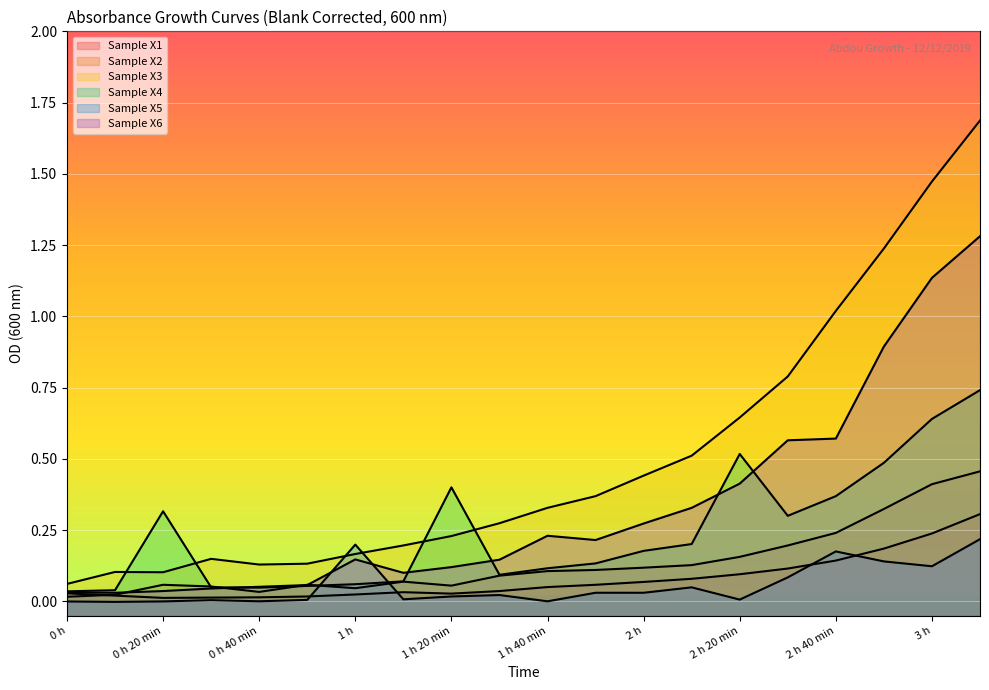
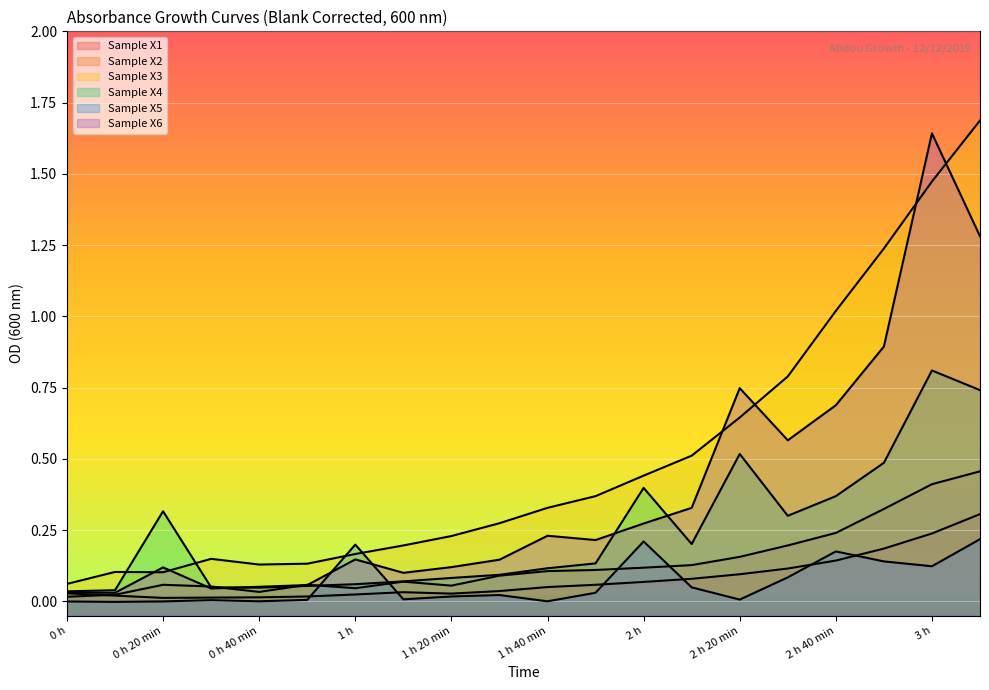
  {
    "Sample X4": {
      "0 h 20 min": 0.32,
      "1 h": 0.06,
-     "1 h 20 min": 0.40,
+     "1 h 20 min": 0.08,
      "1 h 40 min": 0.12,
-     "2 h": 0.18,
+     "2 h": 0.40,
      "2 h 20 min": 0.52,
      "2 h 40 min": 0.37,
-     "3 h": 0.64
+     "3 h": 0.81
    },
    "Sample X5": {
      "1 h": 0.20,
-     "2 h": 0.03,
+     "2 h": 0.21,
      "2 h 40 min": 0.18,
      "3 h": 0.12
    },
    "Sample X6": {
-     "0 h 20 min": 0.04,
+     "0 h 20 min": 0.12,
      "1 h": 0.15,
      "1 h 20 min": 0.12,
      "1 h 40 min": 0.23,
      "2 h": 0.27,
-     "2 h 20 min": 0.41,
-     "2 h 40 min": 0.57,
-     "3 h": 1.14
+     "2 h 20 min": 0.75,
+     "2 h 40 min": 0.69,
+     "3 h": 1.64
    }
  }
